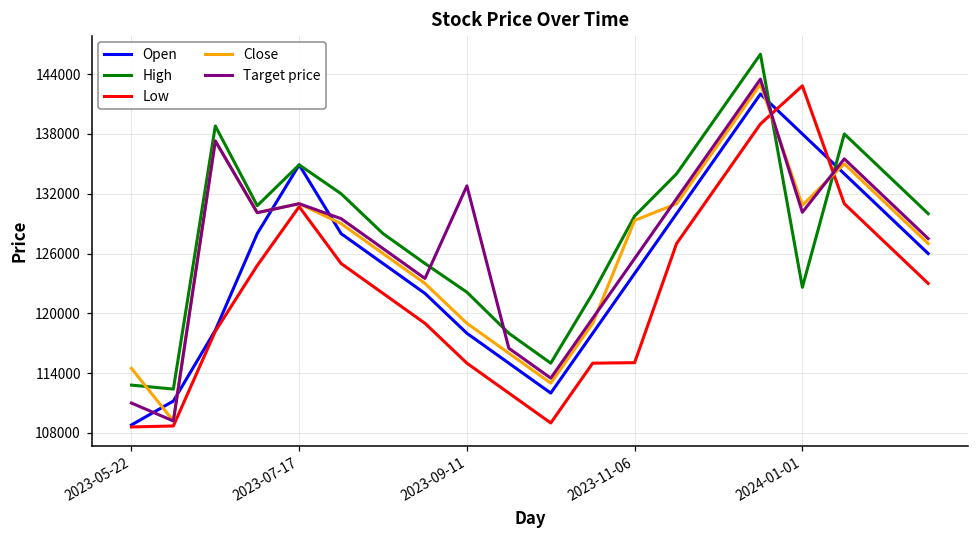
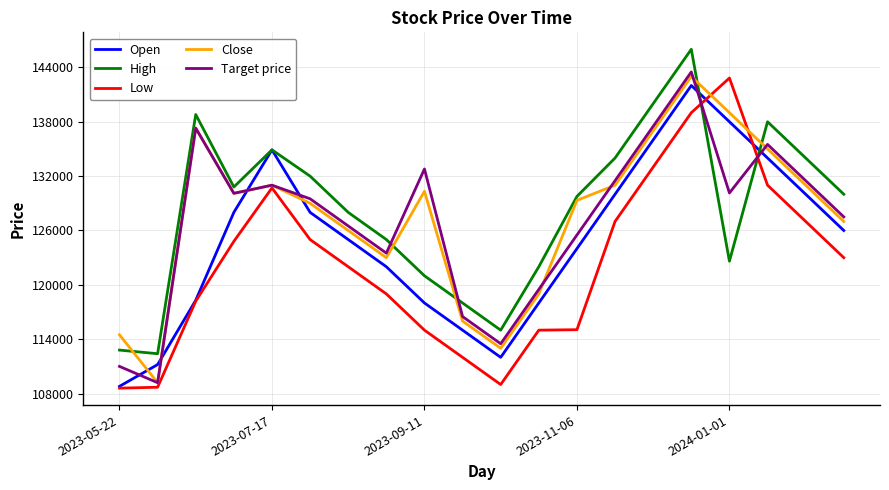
  {
    "Open": {
      "2023-09-11": 118000,
      "2023-11-06": 124000,
      "2024-01-01": 138000
    },
    "High": {
      "2023-05-22": 113000,
-     "2023-09-11": 122000,
+     "2023-09-11": 121000,
      "2023-11-06": 130000,
      "2024-01-01": 123000
    },
    "Low": {
      "2023-07-17": 131000,
      "2023-09-11": 115000,
      "2023-11-06": 115000,
      "2024-01-01": 143000
    },
    "Close": {
      "2023-05-22": 114000,
-     "2023-09-11": 119000,
+     "2023-09-11": 130000,
      "2023-11-06": 129000,
-     "2024-01-01": 131000
+     "2024-01-01": 139000
    },
    "Target price": {
      "2023-05-22": 111000,
      "2023-09-11": 133000,
      "2023-11-06": 126000,
      "2024-01-01": 130000
    }
  }
